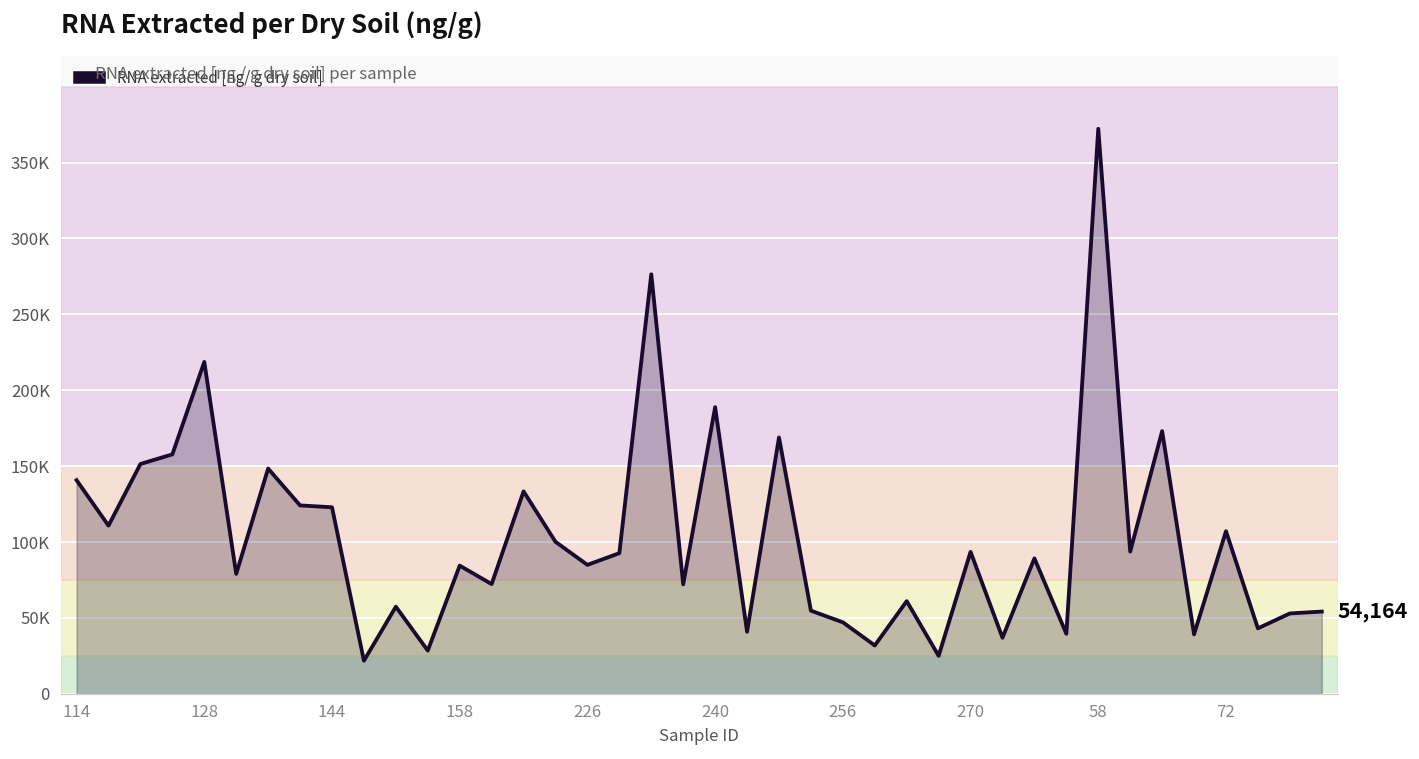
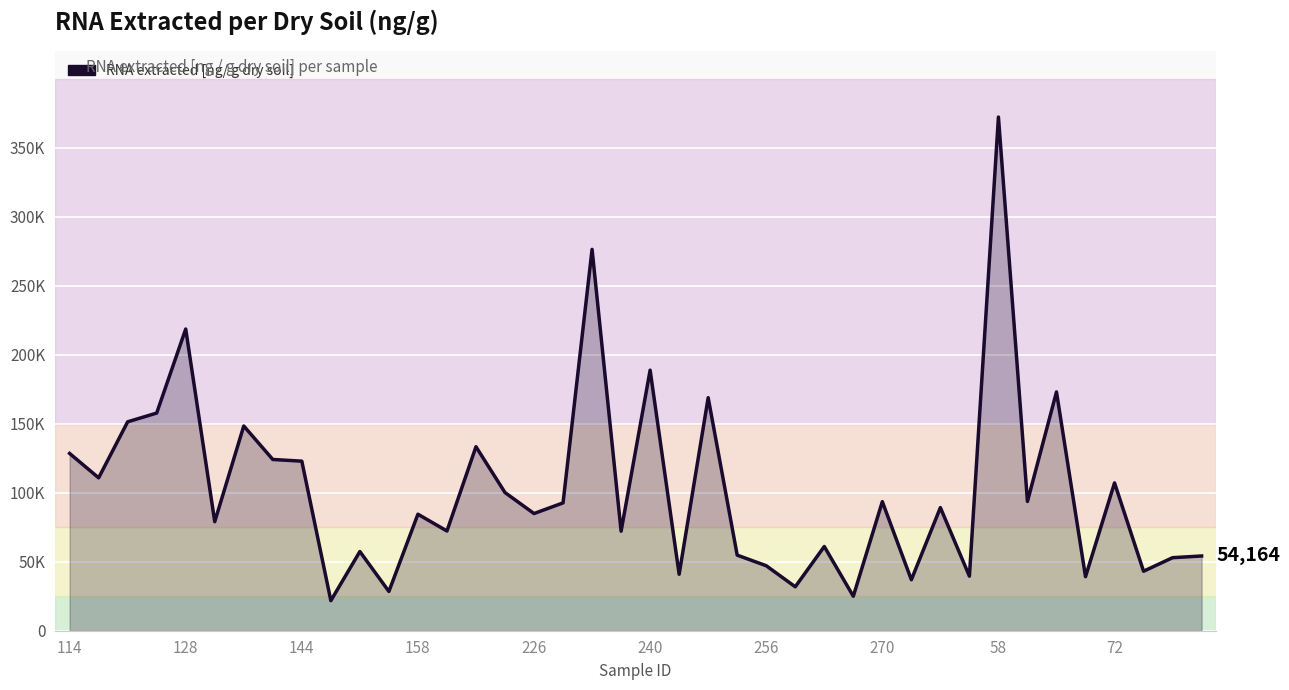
  {
-   "114": 141000,
+   "114": 128000,
    "128": 219000,
    "144": 123000,
    "158": 84000,
    "226": 85000,
    "240": 189000,
    "256": 47000,
    "270": 94000,
    "58": 372000,
    "72": 107000
  }
